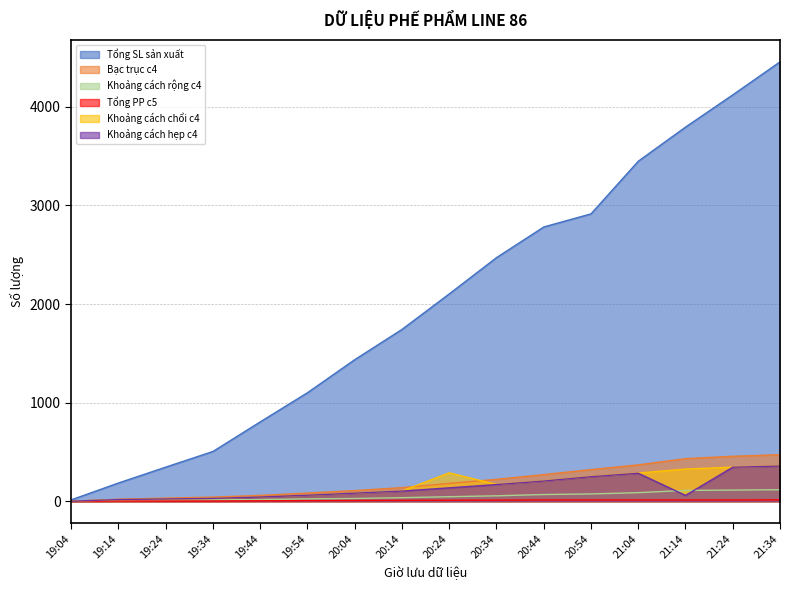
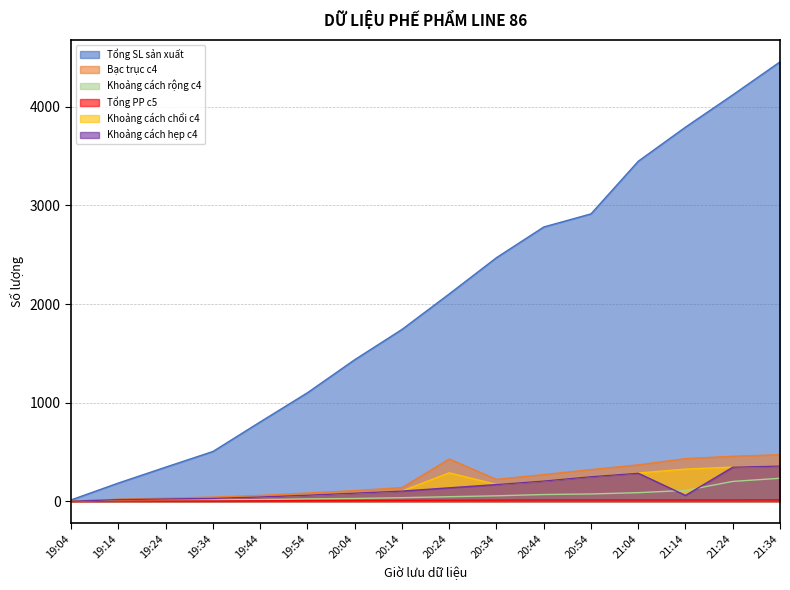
  {
    "Tổng SL sản xuất": {
      "19:14": 200,
      "19:24": 300,
      "19:34": 500,
      "19:44": 800,
      "19:54": 1100,
      "20:04": 1400,
      "20:14": 1700,
      "20:24": 2100,
      "20:34": 2500,
      "20:44": 2800,
      "20:54": 2900,
      "21:04": 3400,
      "21:14": 3800,
      "21:24": 4100,
      "21:34": 4500
    },
    "Bạc trục c4": {
      "20:04": 100,
      "20:14": 100,
-     "20:24": 200,
+     "20:24": 400,
      "20:34": 200,
      "20:44": 300,
      "20:54": 300,
      "21:04": 400,
      "21:14": 400,
      "21:24": 500,
      "21:34": 500
    },
    "Khoảng cách rộng c4": {
      "20:14": 0,
      "20:24": 0,
      "20:34": 100,
      "20:44": 100,
      "20:54": 100,
      "21:04": 100,
      "21:14": 100,
-     "21:24": 100,
-     "21:34": 100
+     "21:24": 200,
+     "21:34": 200
    },
    "Tổng PP c5": {
      "20:14": 0,
      "20:24": 0,
      "20:34": 0,
      "20:44": 0,
      "20:54": 0,
      "21:04": 0,
      "21:14": 0,
      "21:24": 0,
      "21:34": 0
    },
    "Khoảng cách chổi c4": {
      "20:24": 300,
      "21:14": 300
    },
    "Khoảng cách hẹp c4": {
      "20:24": 100,
      "21:14": 100
    }
  }
